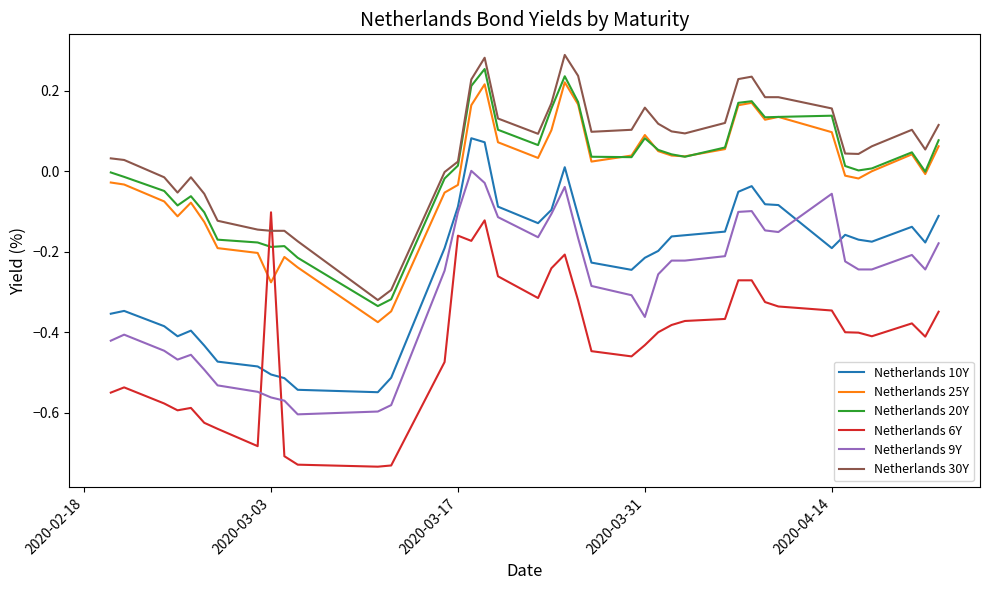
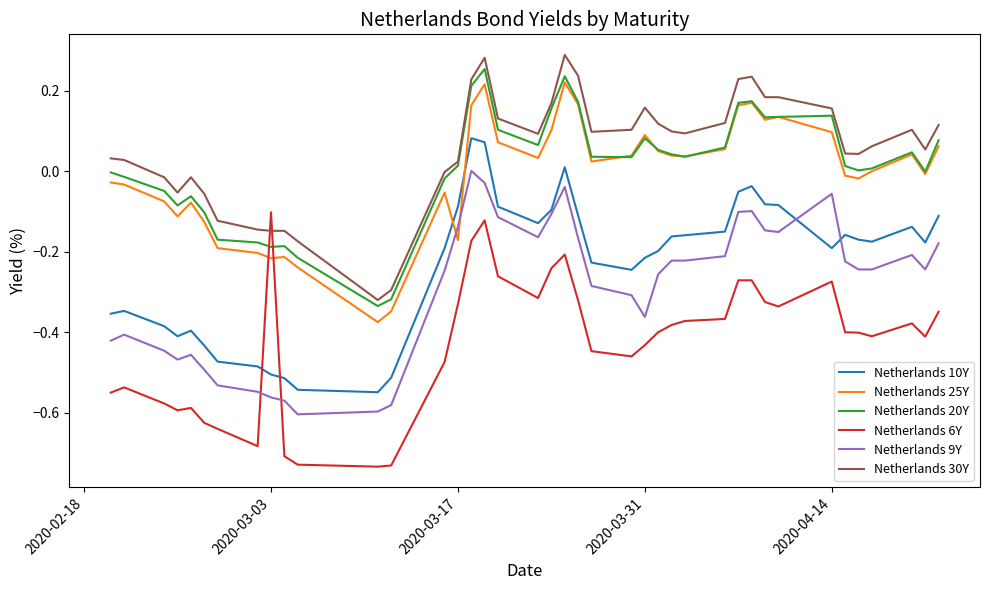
  {
    "Netherlands 10Y": {
      "2020-03-03": -0.51,
      "2020-03-17": -0.09,
      "2020-03-31": -0.22,
      "2020-04-14": -0.19
    },
    "Netherlands 25Y": {
-     "2020-03-03": -0.28,
-     "2020-03-17": -0.03,
+     "2020-03-03": -0.22,
+     "2020-03-17": -0.17,
      "2020-03-31": 0.09,
      "2020-04-14": 0.10
    },
    "Netherlands 20Y": {
      "2020-03-03": -0.19,
      "2020-03-17": 0.01,
      "2020-03-31": 0.08,
      "2020-04-14": 0.14
    },
    "Netherlands 6Y": {
      "2020-03-03": -0.10,
-     "2020-03-17": -0.16,
+     "2020-03-17": -0.33,
      "2020-03-31": -0.43,
-     "2020-04-14": -0.35
+     "2020-04-14": -0.27
    },
    "Netherlands 9Y": {
      "2020-03-03": -0.56,
-     "2020-03-17": -0.10,
+     "2020-03-17": -0.14,
      "2020-03-31": -0.36,
      "2020-04-14": -0.06
    },
    "Netherlands 30Y": {
      "2020-03-03": -0.15,
      "2020-03-17": 0.02,
      "2020-03-31": 0.16,
      "2020-04-14": 0.16
    }
  }
